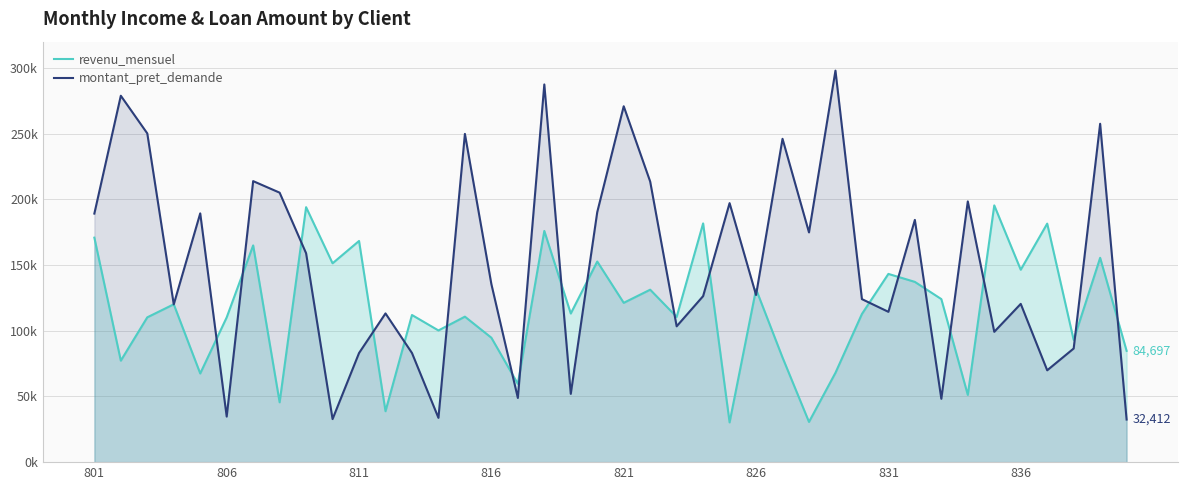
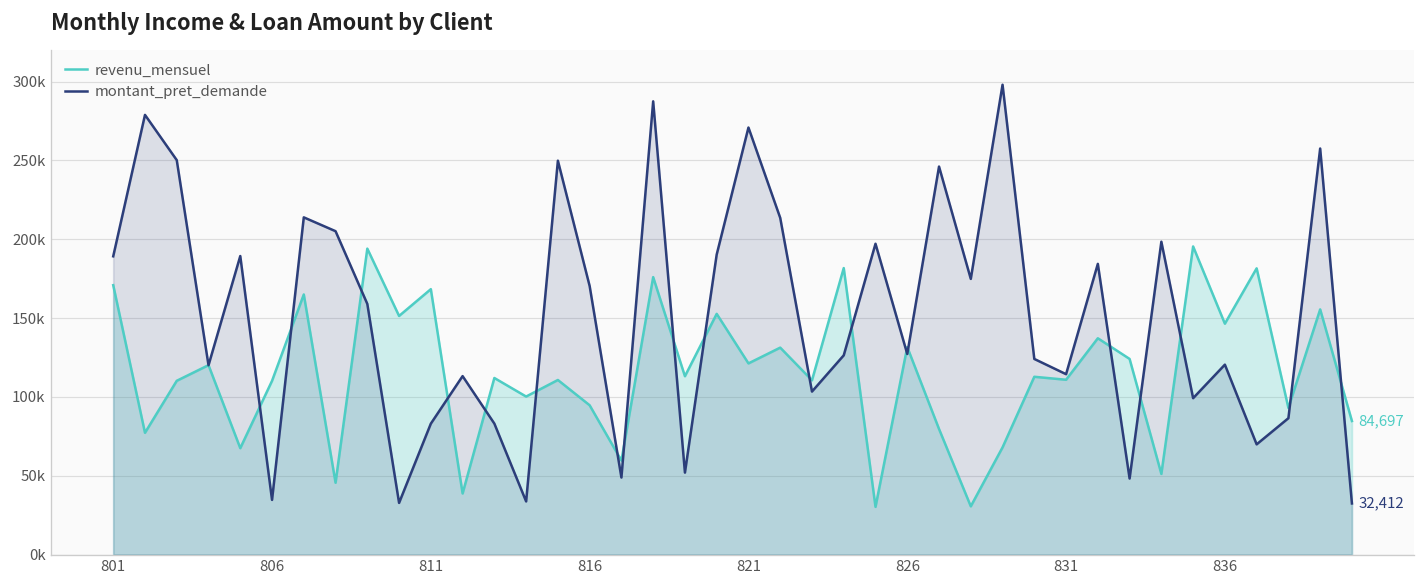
  {
    "revenu_mensuel": {
      "801": 171000,
      "806": 110000,
      "811": 168000,
      "816": 95000,
      "821": 121000,
      "826": 132000,
-     "831": 143000,
+     "831": 111000,
      "836": 146000
    },
    "montant_pret_demande": {
      "801": 189000,
      "806": 35000,
      "811": 83000,
-     "816": 136000,
+     "816": 170000,
      "821": 271000,
      "826": 127000,
      "831": 114000,
      "836": 120000
    }
  }
